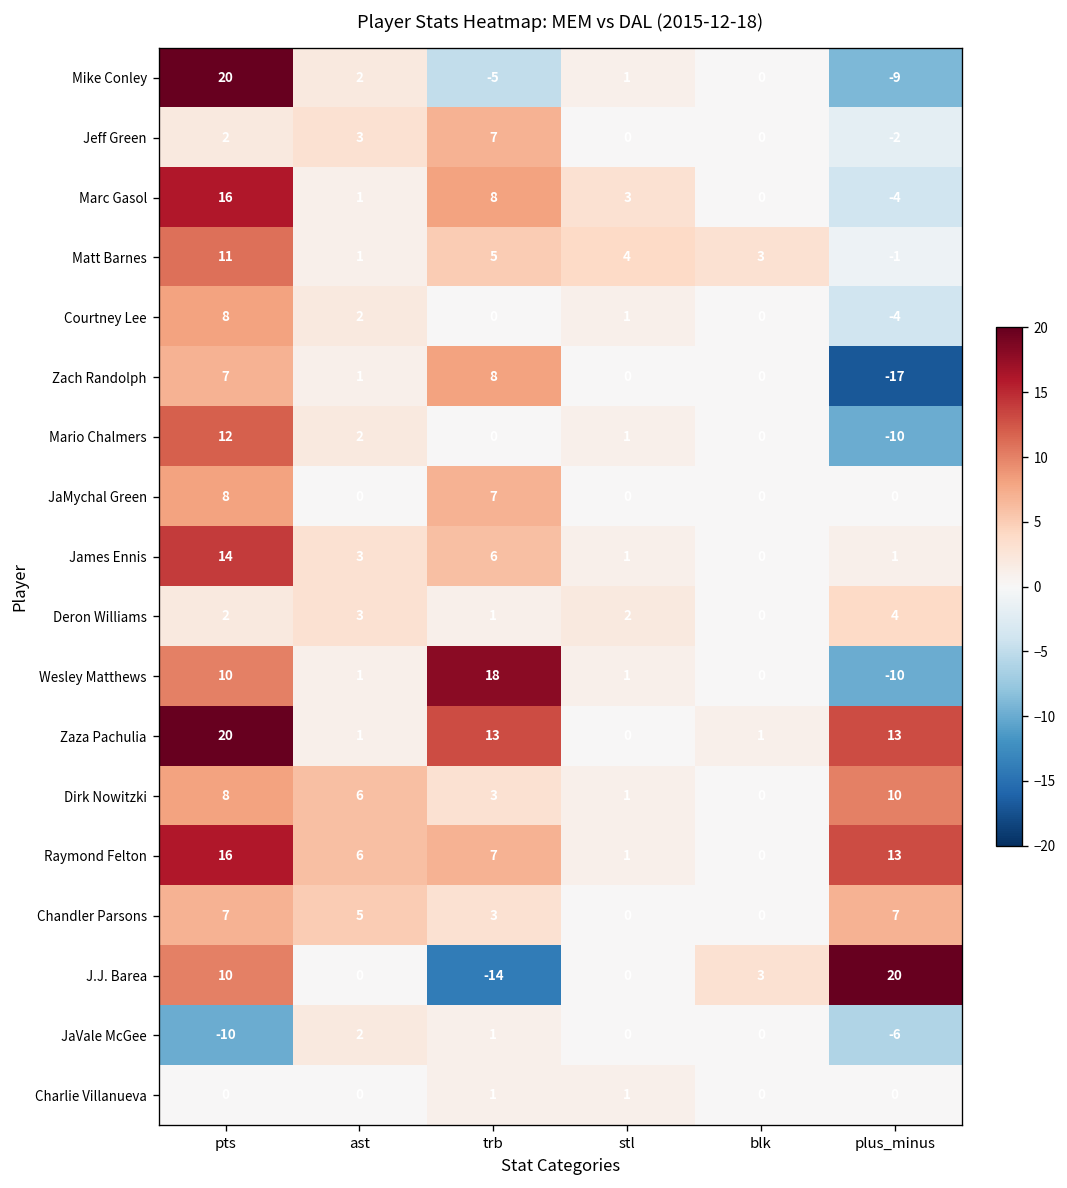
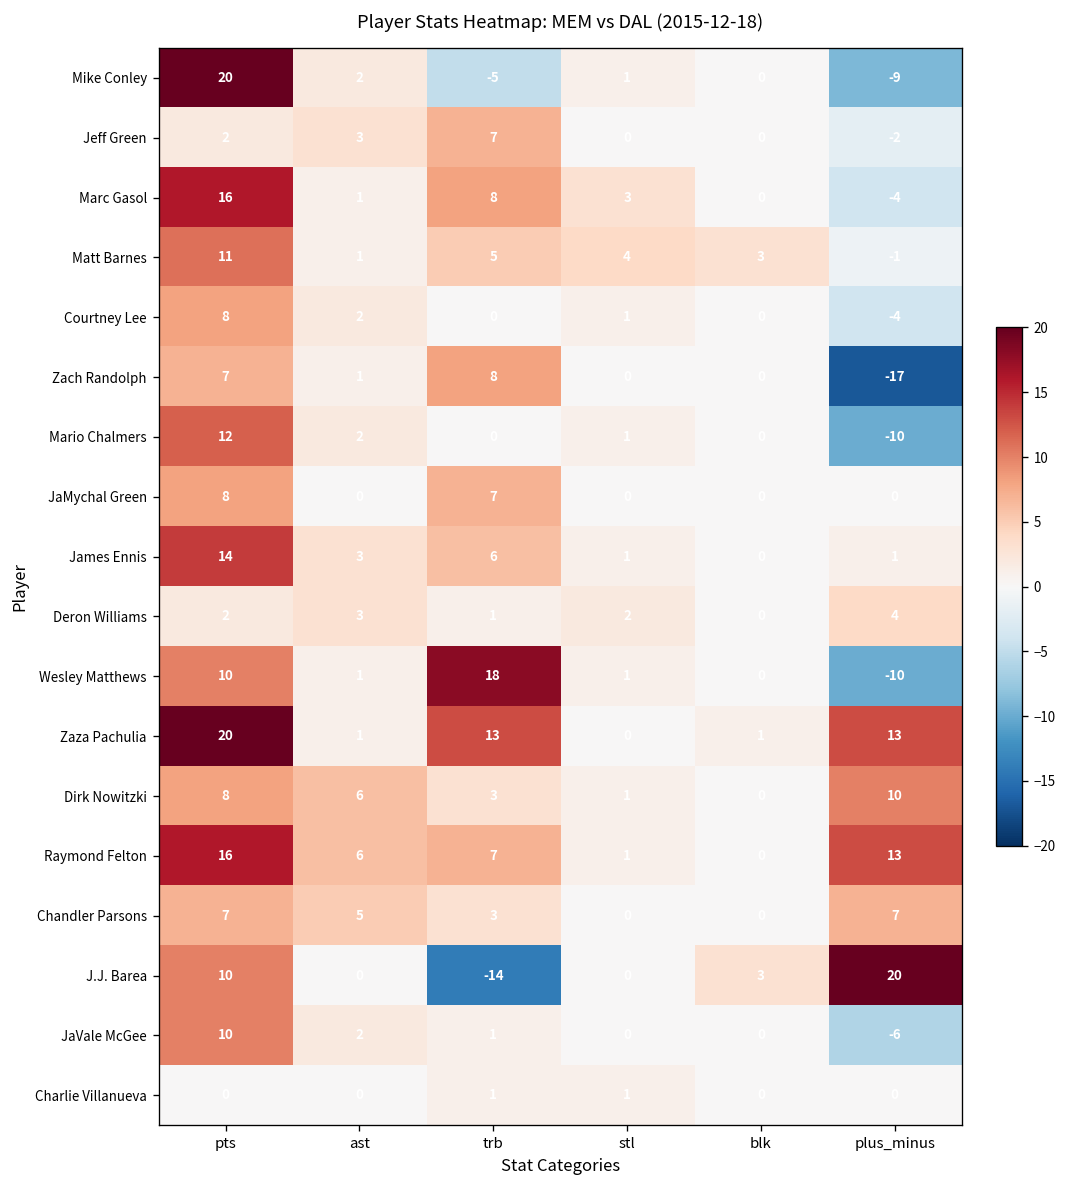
  {
    "Mike Conley": {
      "pts": 20,
      "trb": -5,
      "plus_minus": -9
    },
    "Jeff Green": {
      "trb": 7
    },
    "Marc Gasol": {
      "pts": 16,
      "trb": 8
    },
    "Matt Barnes": {
      "pts": 11,
      "trb": 5,
      "stl": 4
    },
    "Courtney Lee": {
      "pts": 8
    },
    "Zach Randolph": {
      "pts": 7,
      "trb": 8,
      "plus_minus": -17
    },
    "Mario Chalmers": {
      "pts": 12,
      "plus_minus": -10
    },
    "JaMychal Green": {
      "pts": 8,
      "trb": 7
    },
    "James Ennis": {
      "pts": 14,
      "trb": 6
    },
    "Deron Williams": {
      "plus_minus": 4
    },
    "Wesley Matthews": {
      "pts": 10,
      "trb": 18,
      "plus_minus": -10
    },
    "Zaza Pachulia": {
      "pts": 20,
      "trb": 13,
      "plus_minus": 13
    },
    "Dirk Nowitzki": {
      "pts": 8,
      "ast": 6,
      "plus_minus": 10
    },
    "Raymond Felton": {
      "pts": 16,
      "ast": 6,
      "trb": 7,
      "plus_minus": 13
    },
    "Chandler Parsons": {
      "pts": 7,
      "ast": 5,
      "plus_minus": 7
    },
    "J.J. Barea": {
      "pts": 10,
      "trb": -14,
      "plus_minus": 20
    },
    "JaVale McGee": {
-     "pts": -10,
+     "pts": 10,
      "plus_minus": -6
    }
  }
